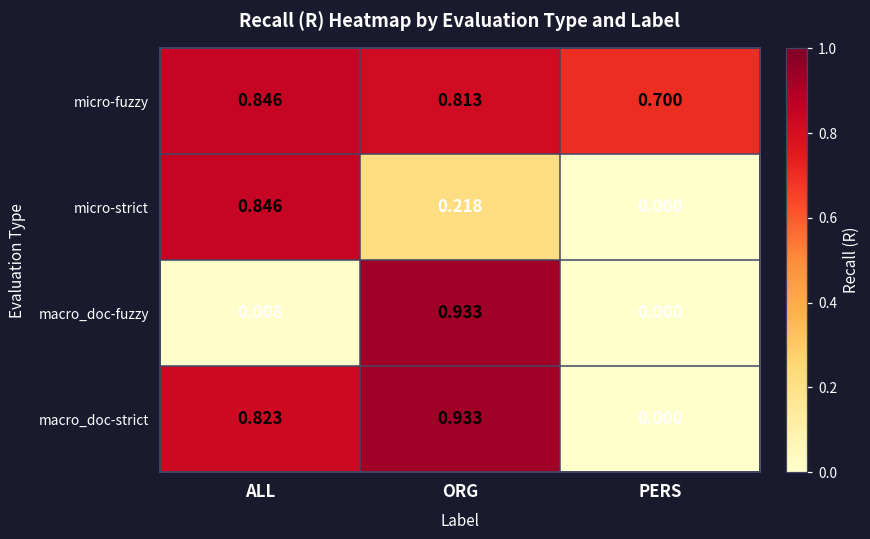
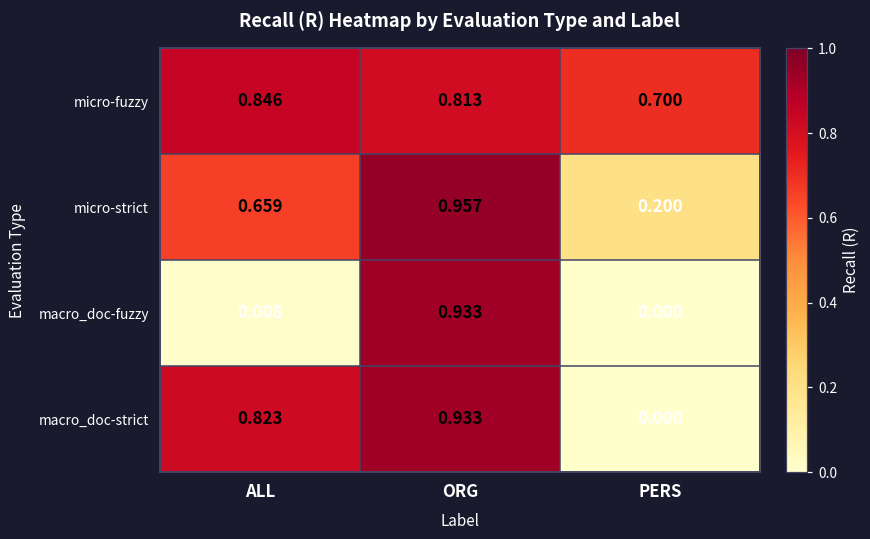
  {
    "micro-fuzzy": {
      "ALL": 0.846,
      "ORG": 0.813,
      "PERS": 0.700
    },
    "micro-strict": {
-     "ALL": 0.846,
-     "ORG": 0.218,
-     "PERS": 0.000
+     "ALL": 0.659,
+     "ORG": 0.957,
+     "PERS": 0.200
    },
    "macro_doc-fuzzy": {
      "ALL": 0.008,
      "ORG": 0.933,
      "PERS": 0.000
    },
    "macro_doc-strict": {
      "ALL": 0.823,
      "ORG": 0.933,
      "PERS": 0.000
    }
  }
